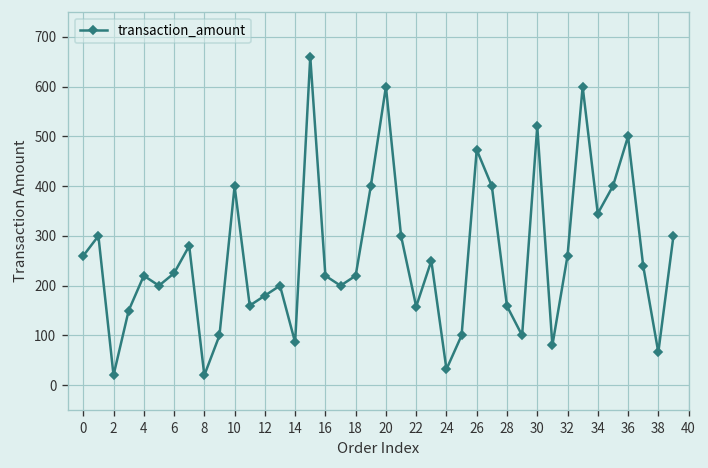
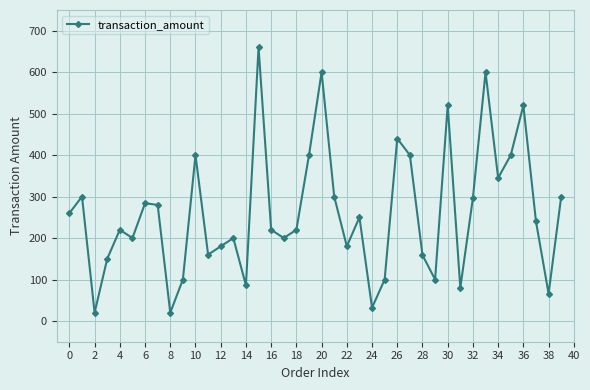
  {
    "0": 260,
    "2": 20,
    "4": 220,
-   "6": 230,
+   "6": 280,
    "8": 20,
    "10": 400,
    "12": 180,
    "14": 90,
    "16": 220,
    "18": 220,
    "20": 600,
-   "22": 160,
+   "22": 180,
    "24": 30,
-   "26": 470,
+   "26": 440,
    "28": 160,
    "30": 520,
-   "32": 260,
+   "32": 300,
    "34": 350,
-   "36": 500,
+   "36": 520,
    "38": 70
  }
